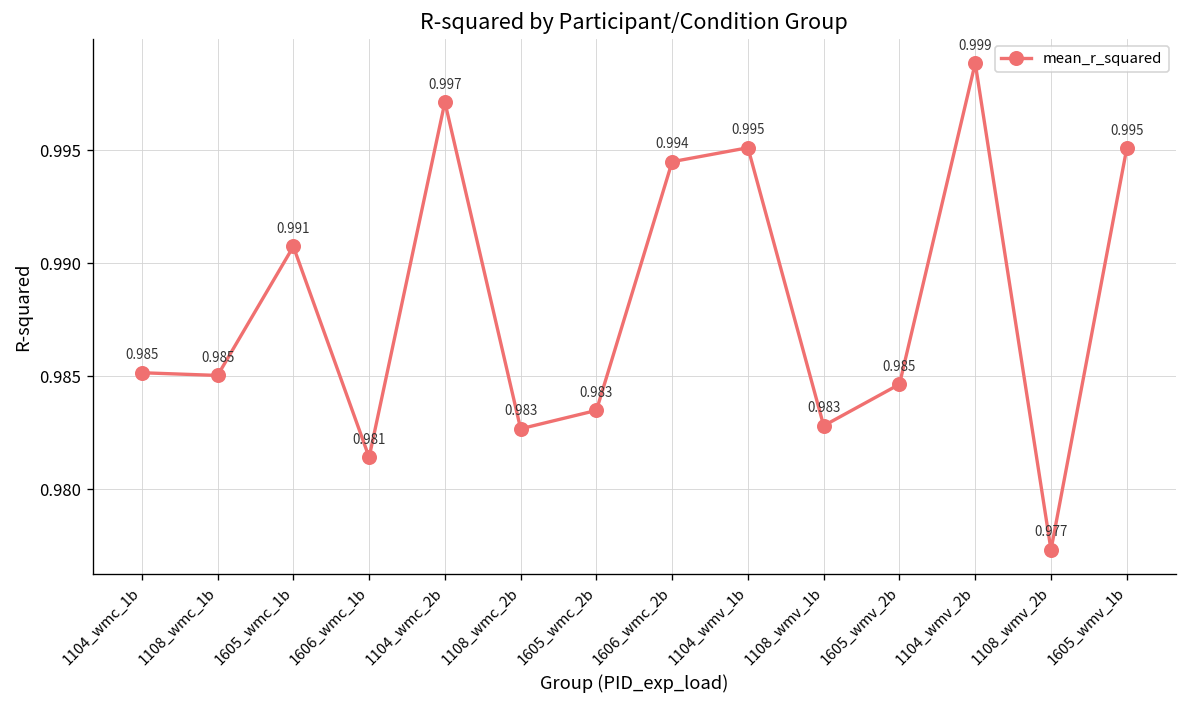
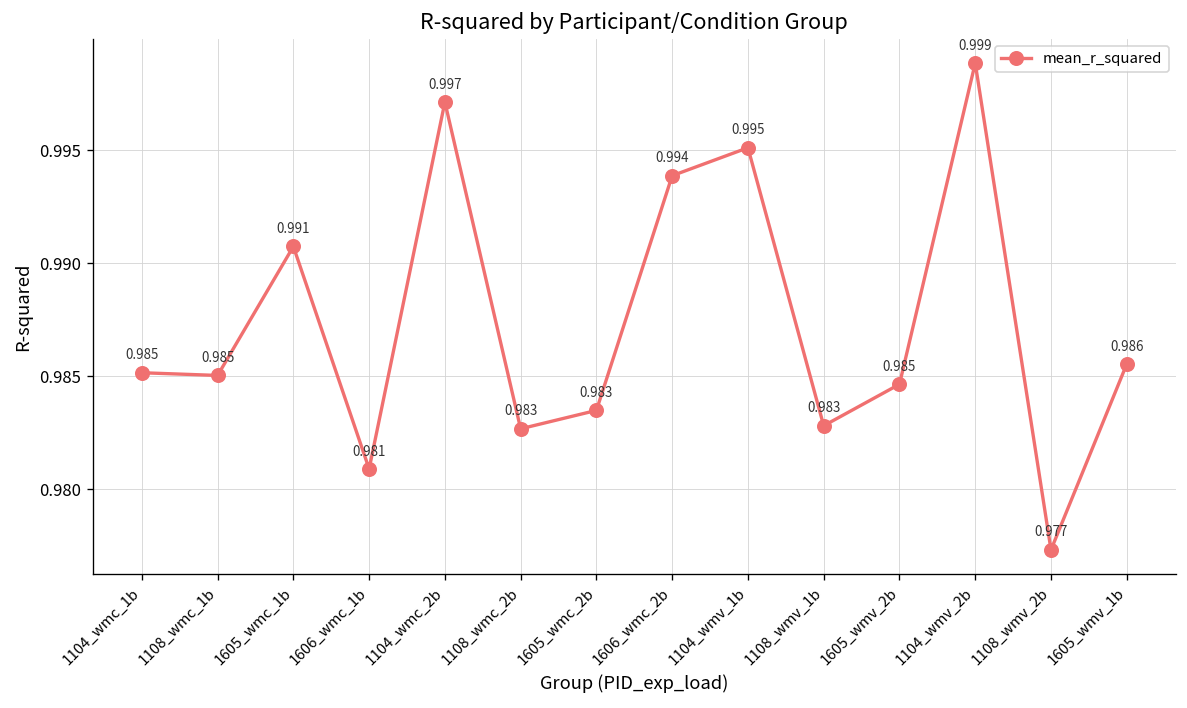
  {
    "1104_wmc_1b": 0.985,
    "1108_wmc_1b": 0.985,
    "1605_wmc_1b": 0.991,
-   "1606_wmc_1b": 0.9814,
+   "1606_wmc_1b": 0.9809,
    "1104_wmc_2b": 0.997,
    "1108_wmc_2b": 0.983,
    "1605_wmc_2b": 0.983,
-   "1606_wmc_2b": 0.9945,
+   "1606_wmc_2b": 0.9939,
    "1104_wmv_1b": 0.995,
    "1108_wmv_1b": 0.983,
    "1605_wmv_2b": 0.985,
    "1104_wmv_2b": 0.999,
    "1108_wmv_2b": 0.977,
-   "1605_wmv_1b": 0.995
+   "1605_wmv_1b": 0.986
  }
